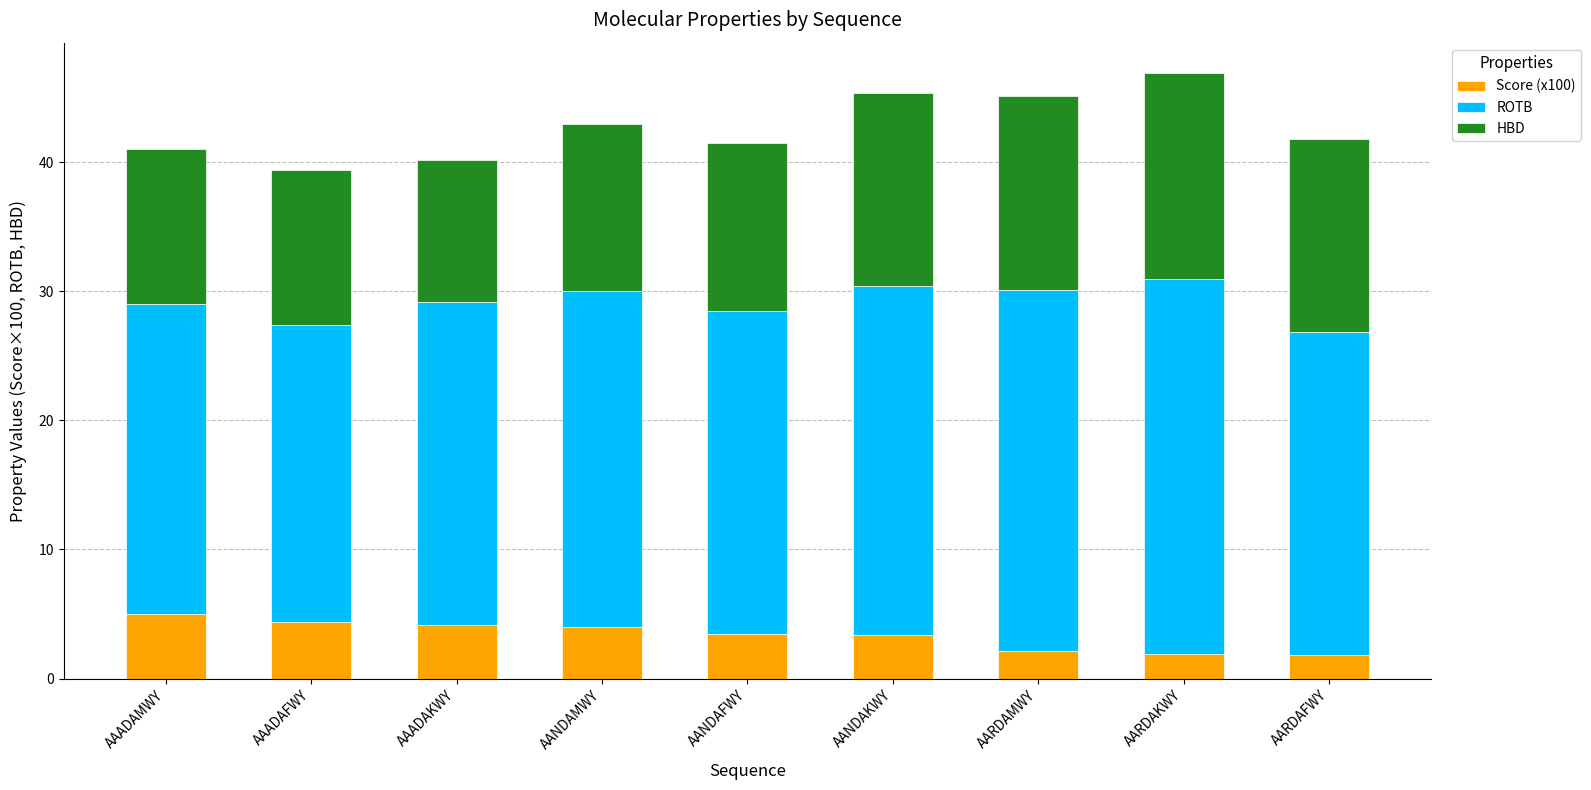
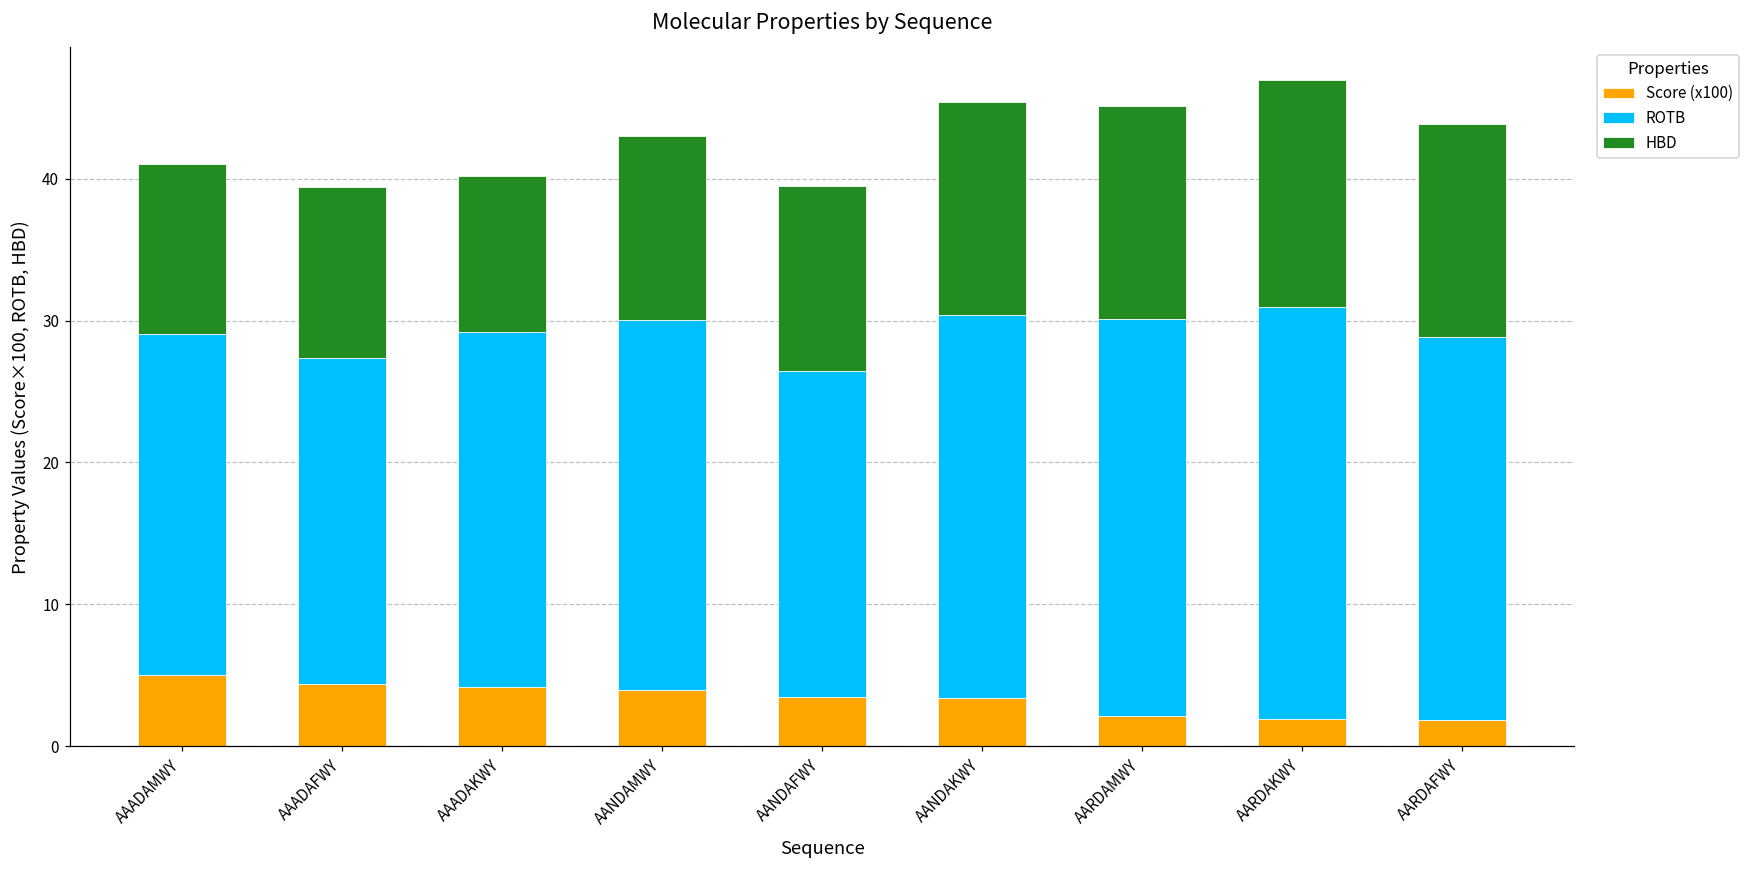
  {
    "Score (x100)": {
      "AAADAMWY": 5,
      "AAADAFWY": 4.4,
      "AAADAKWY": 4,
      "AANDAMWY": 4,
      "AANDAFWY": 3.5,
      "AANDAKWY": 3.4,
      "AARDAMWY": 2,
      "AARDAKWY": 2,
      "AARDAFWY": 2
    },
    "ROTB": {
      "AAADAMWY": 24,
      "AAADAFWY": 23,
      "AAADAKWY": 25,
      "AANDAMWY": 26,
-     "AANDAFWY": 25,
+     "AANDAFWY": 23,
      "AANDAKWY": 27,
      "AARDAMWY": 28,
      "AARDAKWY": 29,
-     "AARDAFWY": 25
+     "AARDAFWY": 27
    },
    "HBD": {
      "AAADAMWY": 12,
      "AAADAFWY": 12,
      "AAADAKWY": 11,
      "AANDAMWY": 13,
      "AANDAFWY": 13,
      "AANDAKWY": 15,
      "AARDAMWY": 15,
      "AARDAKWY": 16,
      "AARDAFWY": 15
    }
  }
